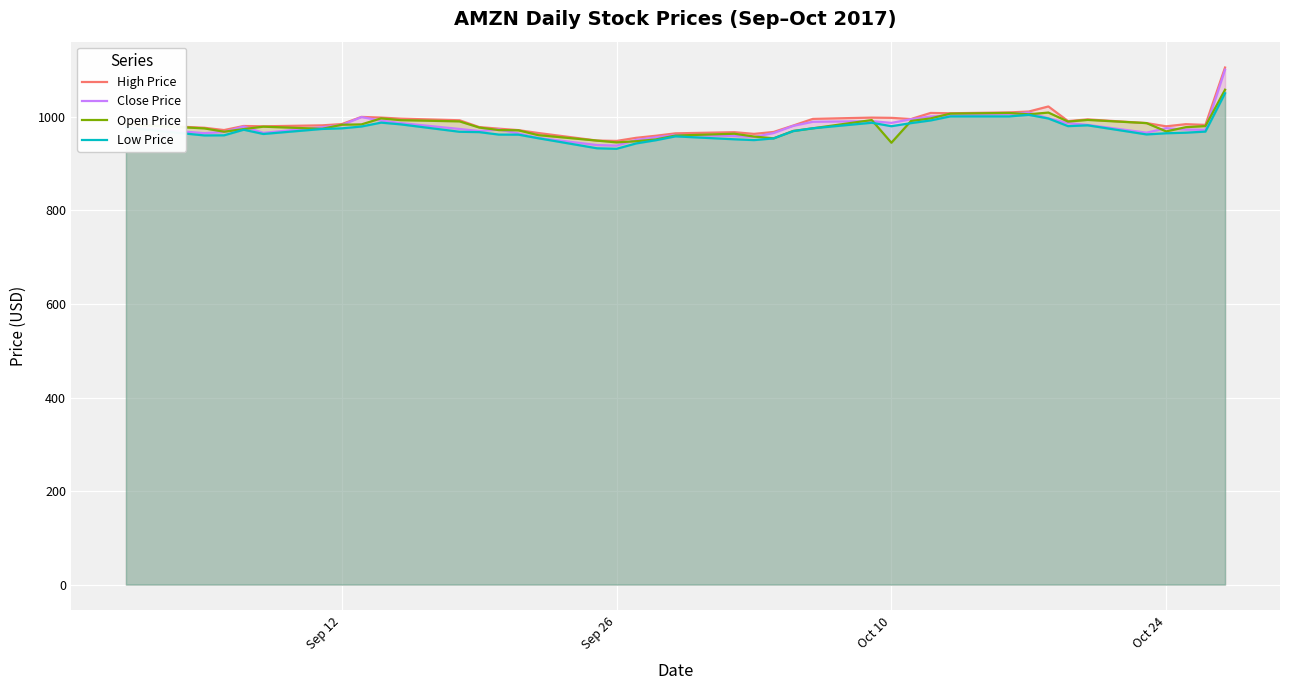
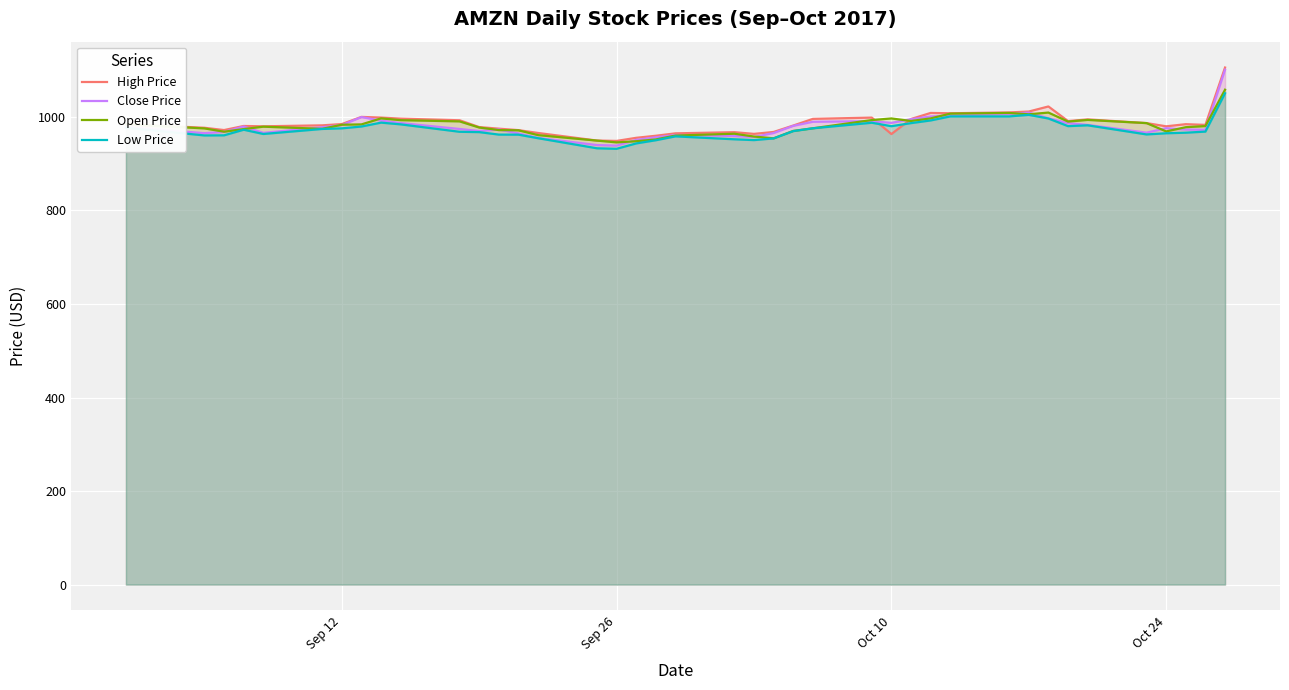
  {
    "High Price": {
-     "Oct 10": 1000
+     "Oct 10": 960
    },
    "Close Price": {
      "Sep 26": 940,
      "Oct 10": 990
    },
    "Open Price": {
-     "Oct 10": 940
+     "Oct 10": 1000
    },
    "Low Price": {
      "Sep 12": 980,
      "Sep 26": 930,
      "Oct 10": 980
    }
  }
